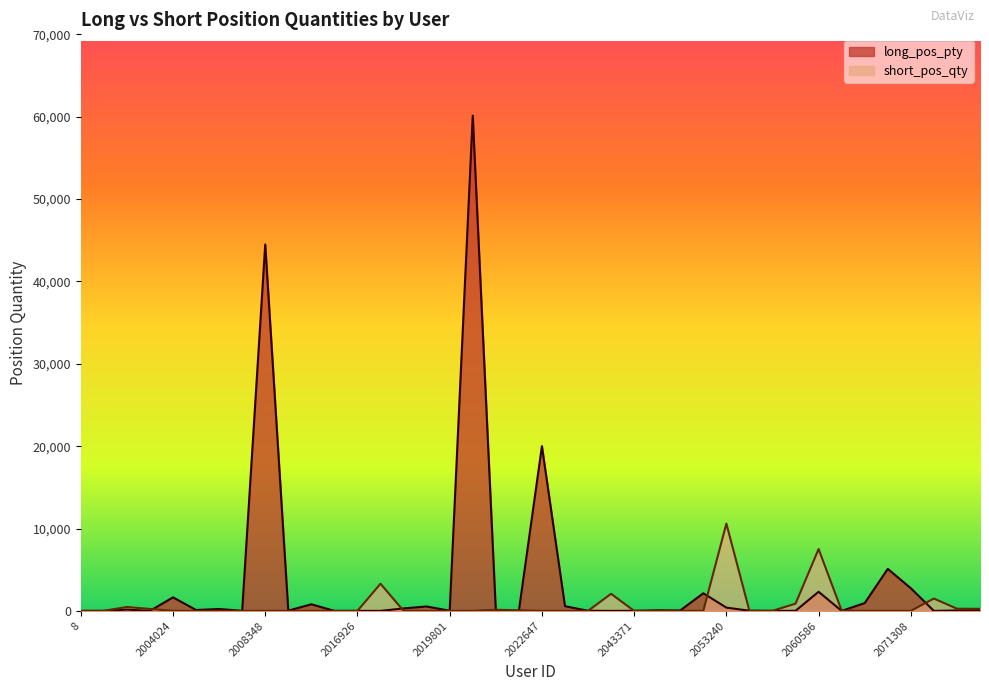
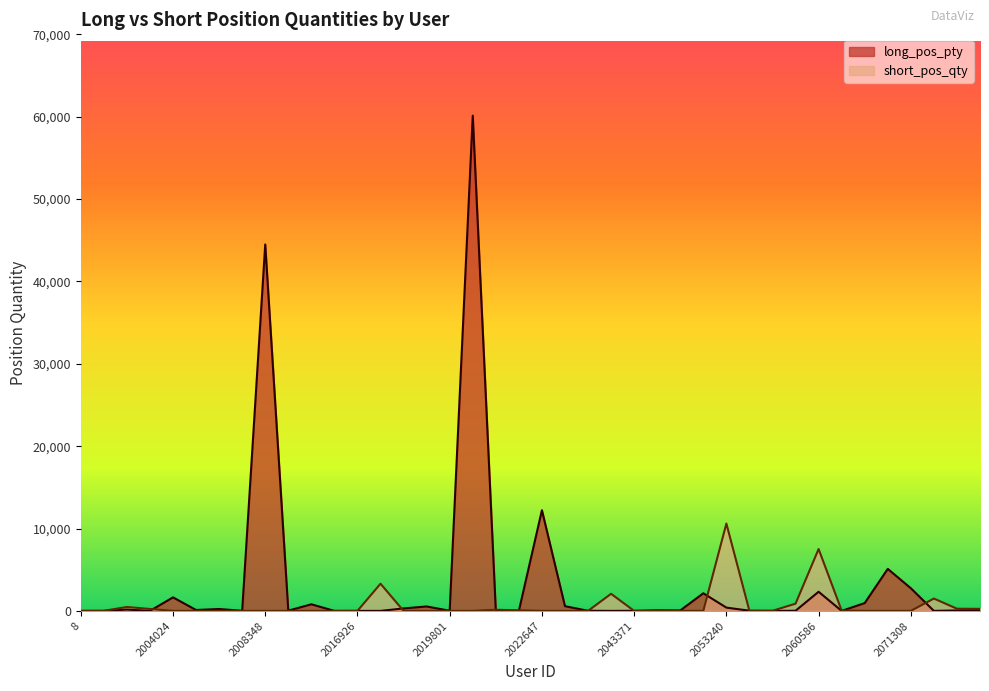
  {
    "long_pos_pty": {
      "2004024": "2,000",
      "2008348": "44,000",
-     "2022647": "20,000",
+     "2022647": "12,000",
      "2053240": "0",
      "2060586": "2,000",
      "2071308": "3,000"
    },
    "short_pos_qty": {
      "2004024": "0",
      "2008348": "0",
      "2022647": "0",
      "2053240": "11,000",
      "2060586": "8,000",
      "2071308": "0"
    }
  }
